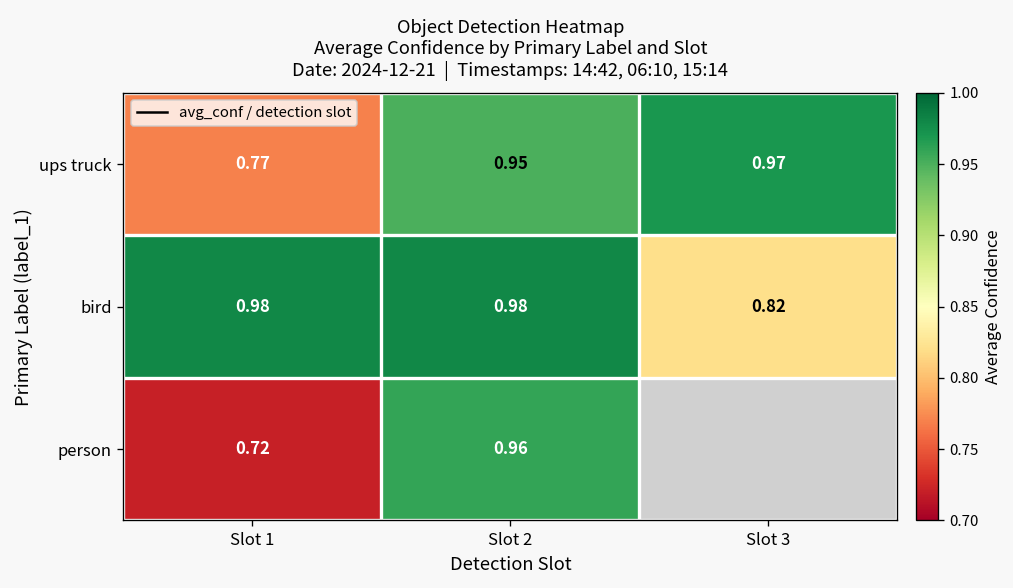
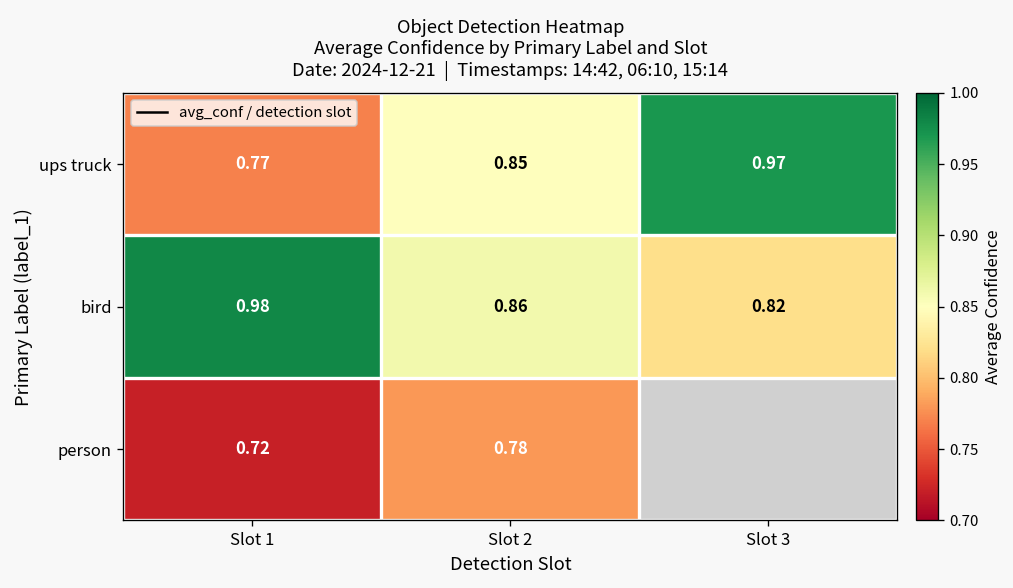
  {
    "ups truck": {
      "Slot 1": 0.77,
-     "Slot 2": 0.95,
+     "Slot 2": 0.85,
      "Slot 3": 0.97
    },
    "bird": {
      "Slot 1": 0.98,
-     "Slot 2": 0.98,
+     "Slot 2": 0.86,
      "Slot 3": 0.82
    },
    "person": {
      "Slot 1": 0.72,
-     "Slot 2": 0.96
+     "Slot 2": 0.78
    }
  }
